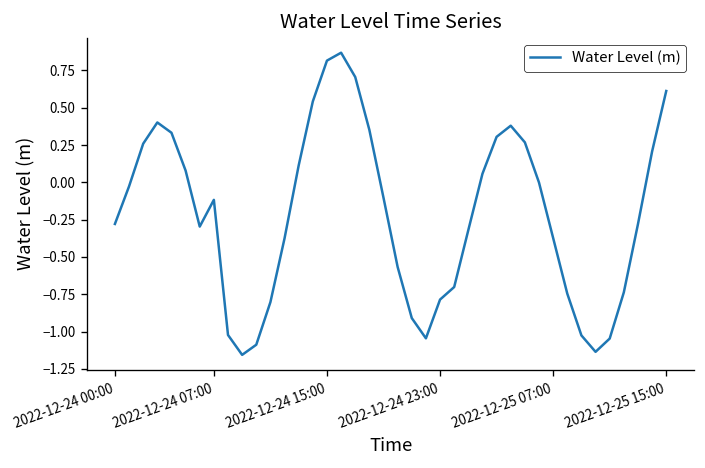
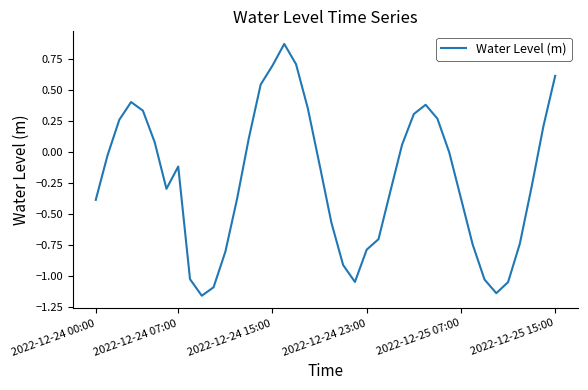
  {
-   "2022-12-24 00:00": -0.28,
+   "2022-12-24 00:00": -0.39,
    "2022-12-24 07:00": -0.12,
-   "2022-12-24 15:00": 0.82,
+   "2022-12-24 15:00": 0.69,
    "2022-12-24 23:00": -0.79,
    "2022-12-25 07:00": -0.37,
    "2022-12-25 15:00": 0.61
  }
